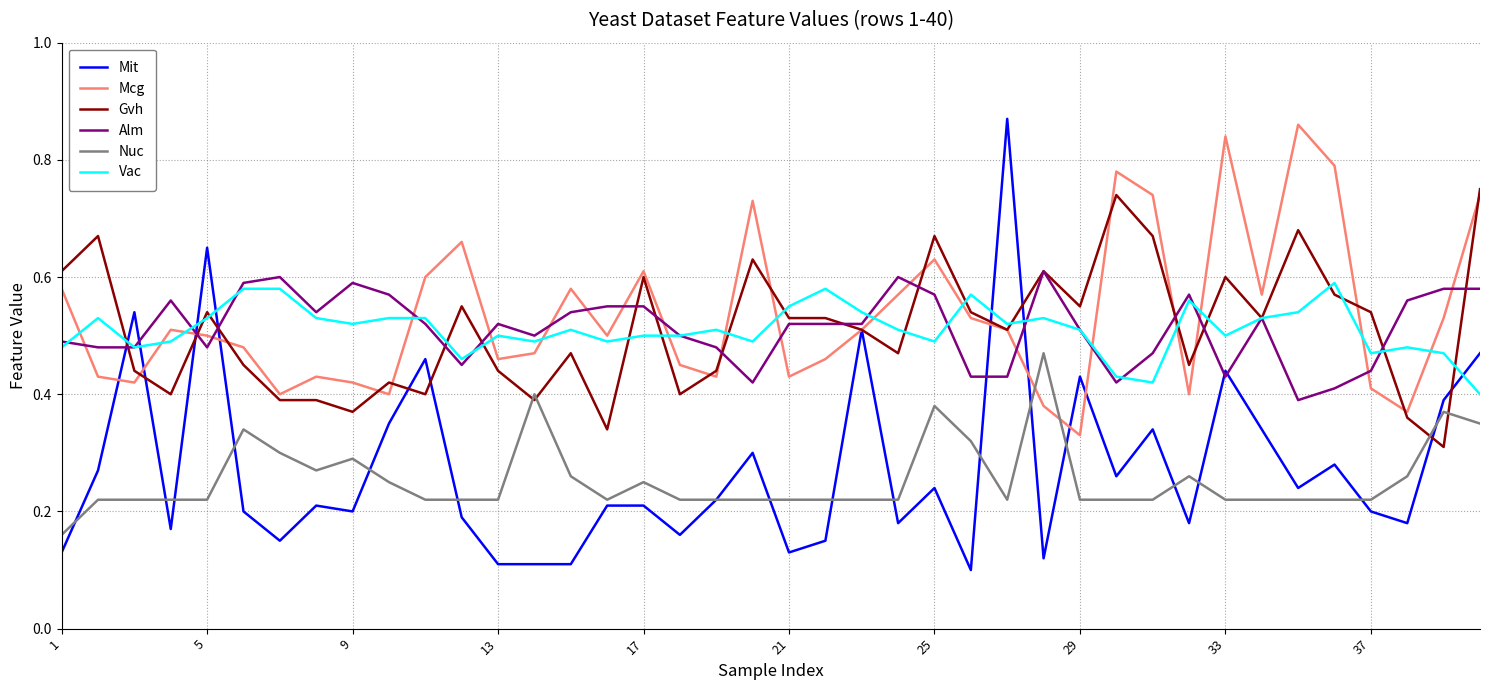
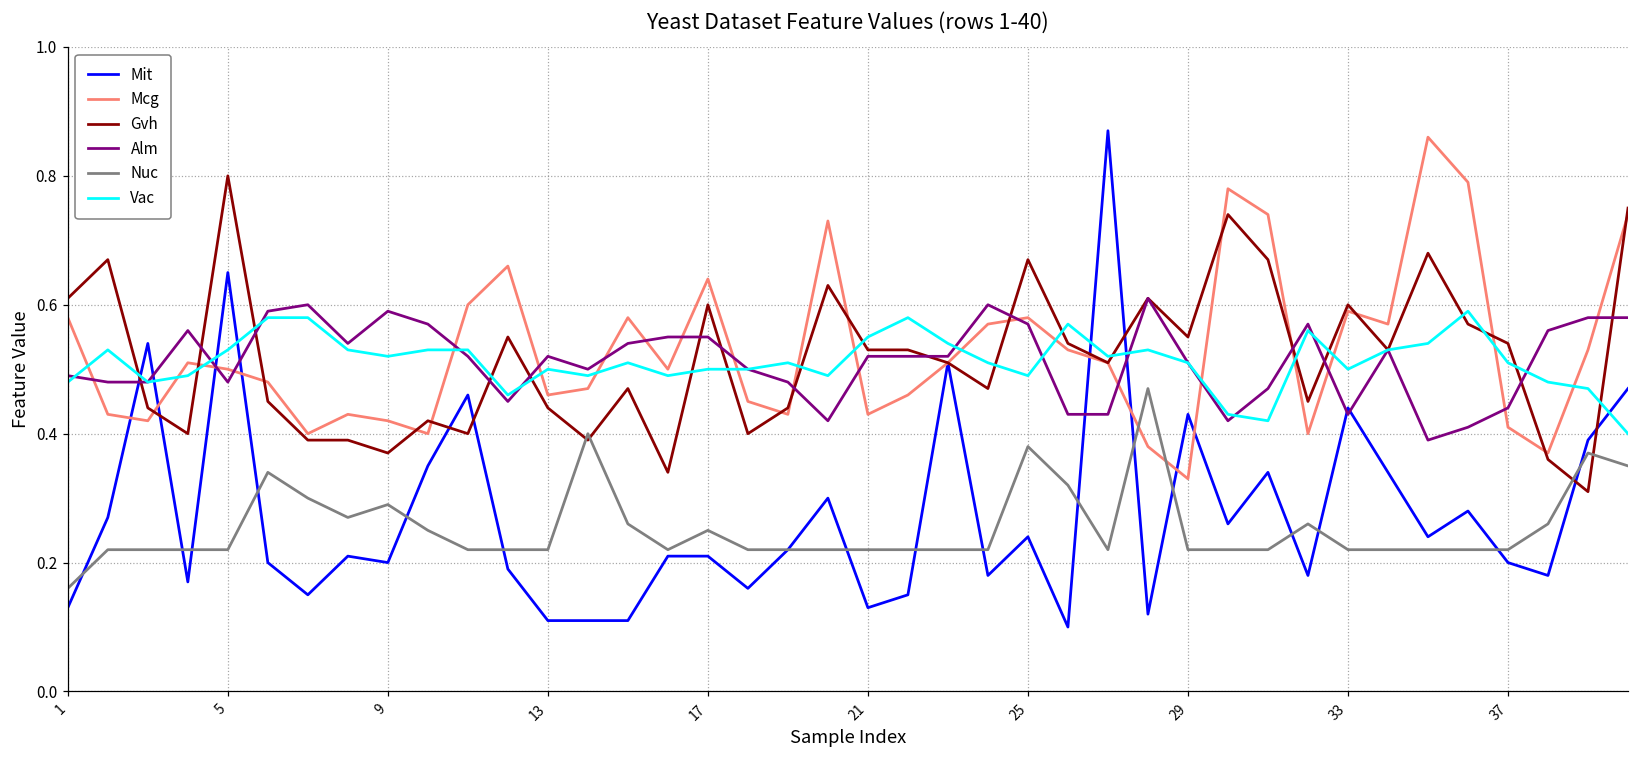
  {
    "Mit": {
      "1": 0.13,
      "5": 0.65,
      "9": 0.20,
      "13": 0.11,
      "17": 0.21,
      "21": 0.13,
      "25": 0.24,
      "29": 0.43,
      "33": 0.44,
      "37": 0.20
    },
    "Mcg": {
      "1": 0.58,
      "5": 0.50,
      "9": 0.42,
      "13": 0.46,
-     "17": 0.61,
+     "17": 0.64,
      "21": 0.43,
-     "25": 0.63,
+     "25": 0.58,
      "29": 0.33,
-     "33": 0.84,
+     "33": 0.59,
      "37": 0.41
    },
    "Gvh": {
      "1": 0.61,
-     "5": 0.54,
+     "5": 0.80,
      "9": 0.37,
      "13": 0.44,
      "17": 0.60,
      "21": 0.53,
      "25": 0.67,
      "29": 0.55,
      "33": 0.60,
      "37": 0.54
    },
    "Alm": {
      "1": 0.49,
      "5": 0.48,
      "9": 0.59,
      "13": 0.52,
      "17": 0.55,
      "21": 0.52,
      "25": 0.57,
      "33": 0.43,
      "37": 0.44
    },
    "Nuc": {
      "1": 0.16,
      "5": 0.22,
      "9": 0.29,
      "13": 0.22,
      "17": 0.25,
      "21": 0.22,
      "25": 0.38,
      "29": 0.22,
      "33": 0.22,
      "37": 0.22
    },
    "Vac": {
      "1": 0.48,
      "5": 0.53,
      "9": 0.52,
      "13": 0.50,
      "17": 0.50,
      "21": 0.55,
      "25": 0.49,
      "33": 0.50,
-     "37": 0.47
+     "37": 0.51
    }
  }
